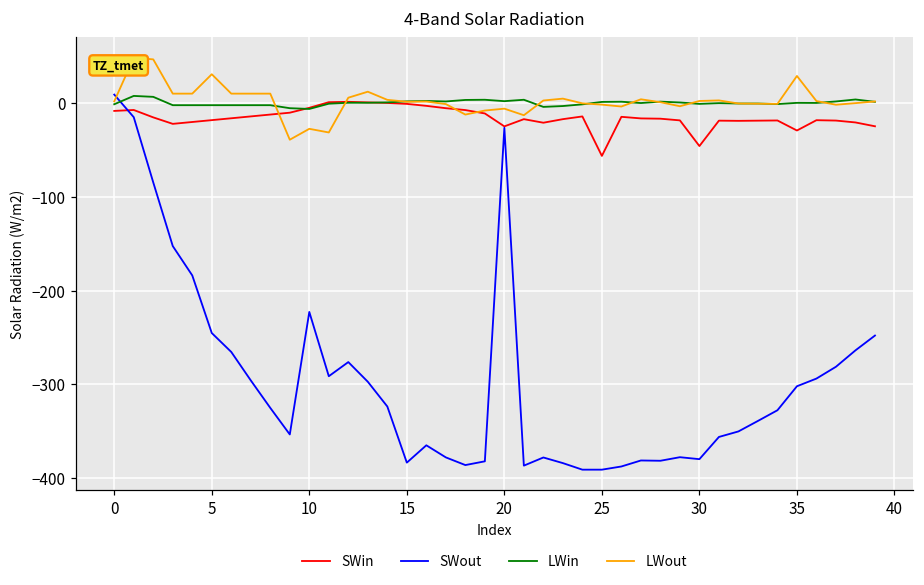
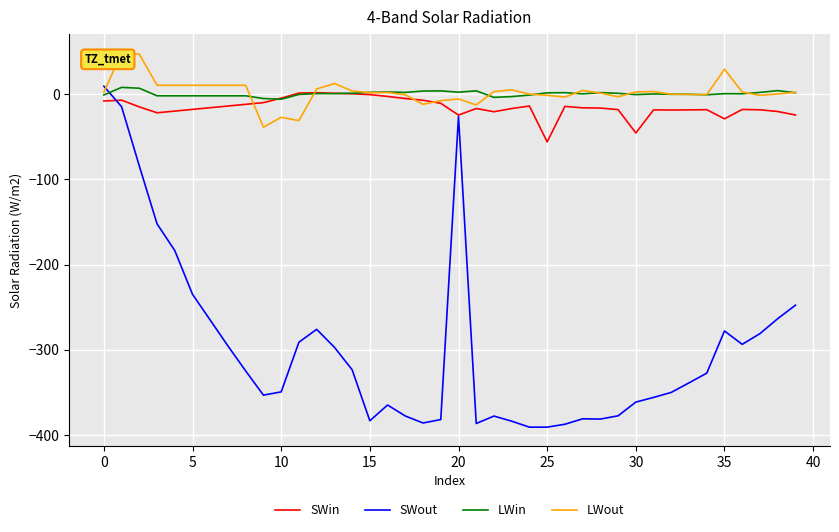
  {
    "SWin": {
      "0": -10,
      "5": -20,
      "25": -60,
      "30": -50,
      "35": -30
    },
    "SWout": {
      "0": 10,
-     "5": -250,
-     "10": -220,
+     "5": -230,
+     "10": -350,
      "15": -380,
      "25": -390,
-     "30": -380,
-     "35": -300
+     "30": -360,
+     "35": -280
    },
    "LWin": {
      "0": 0,
      "5": 0,
      "20": 0,
      "30": 0,
      "35": 0
    },
    "LWout": {
      "0": 0,
-     "5": 30,
+     "5": 10,
      "10": -30,
      "20": -10,
      "30": 0,
      "35": 30
    }
  }
